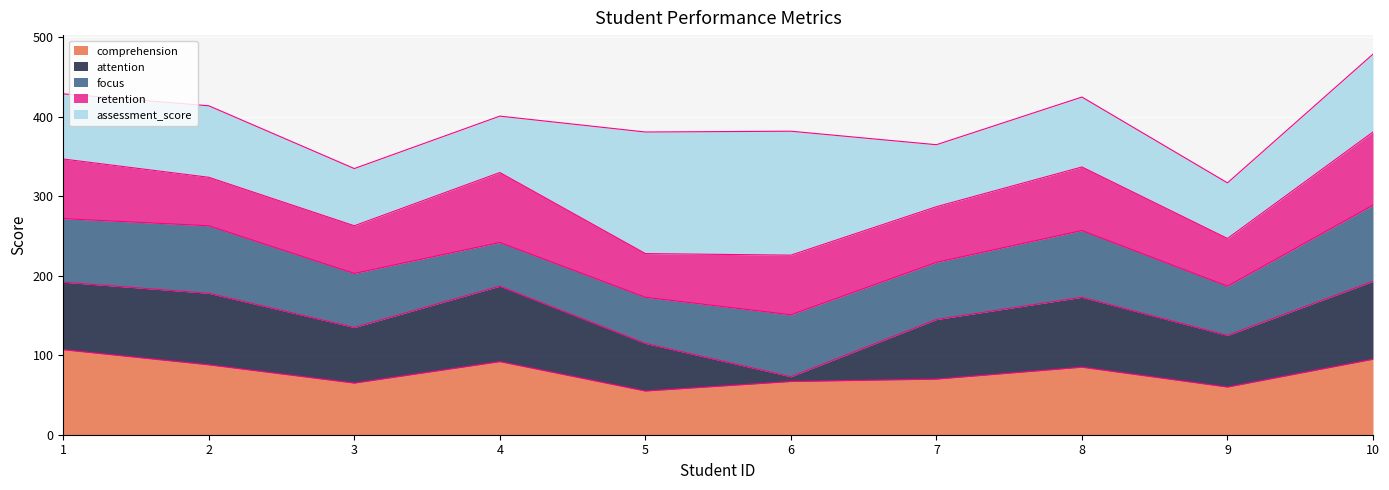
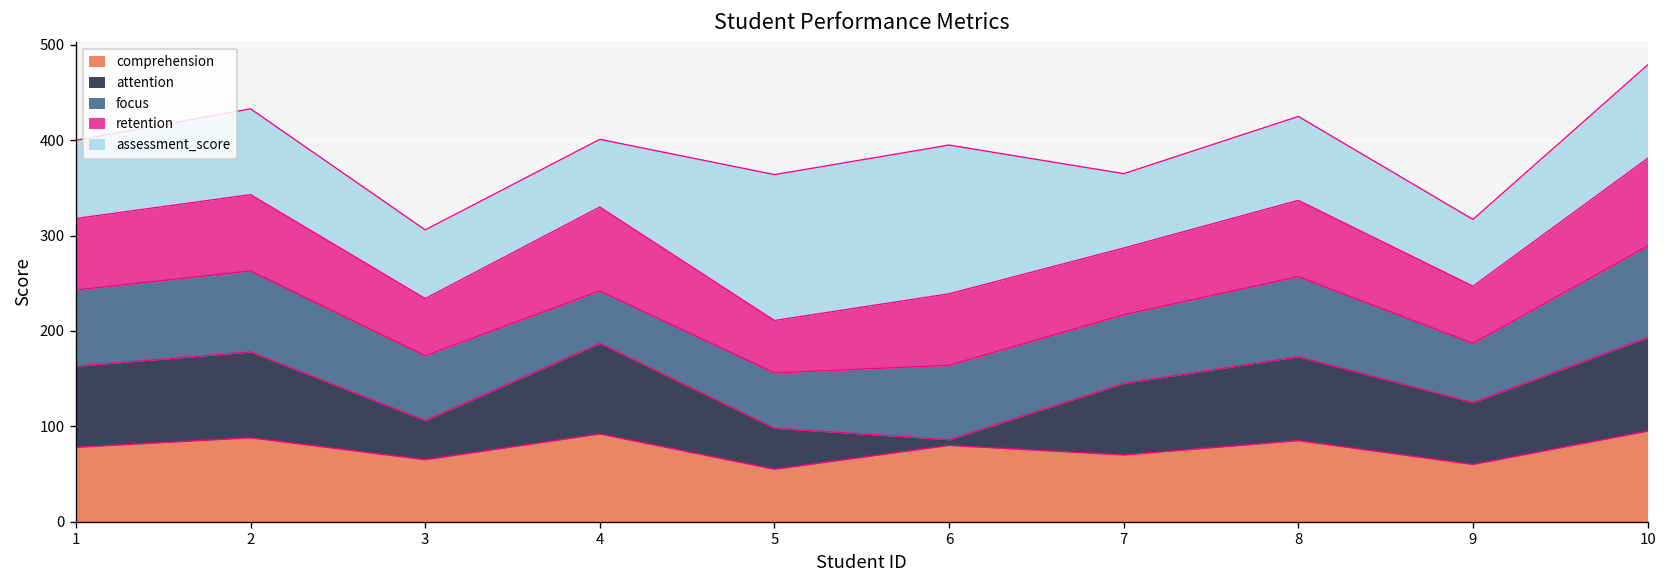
  {
    "comprehension": {
-     "1": 110,
+     "1": 80,
      "2": 90,
      "3": 70,
      "4": 90,
      "5": 60,
-     "6": 70,
+     "6": 80,
      "7": 70,
      "8": 90,
      "9": 60,
      "10": 100
    },
    "attention": {
      "1": 90,
      "2": 90,
-     "3": 70,
+     "3": 40,
      "4": 100,
-     "5": 60,
+     "5": 40,
      "6": 10,
      "7": 80,
      "8": 90,
      "9": 70,
      "10": 100
    },
    "focus": {
      "1": 80,
      "2": 90,
      "3": 70,
      "4": 60,
      "5": 60,
      "6": 80,
      "7": 70,
      "8": 80,
      "9": 60,
      "10": 100
    },
    "retention": {
      "1": 80,
-     "2": 60,
+     "2": 80,
      "3": 60,
      "4": 90,
      "5": 60,
      "6": 80,
      "7": 70,
      "8": 80,
      "9": 60,
      "10": 90
    },
    "assessment_score": {
      "1": 80,
      "2": 90,
      "3": 70,
      "4": 70,
      "5": 150,
      "6": 160,
      "7": 80,
      "8": 90,
      "9": 70,
      "10": 100
    }
  }
